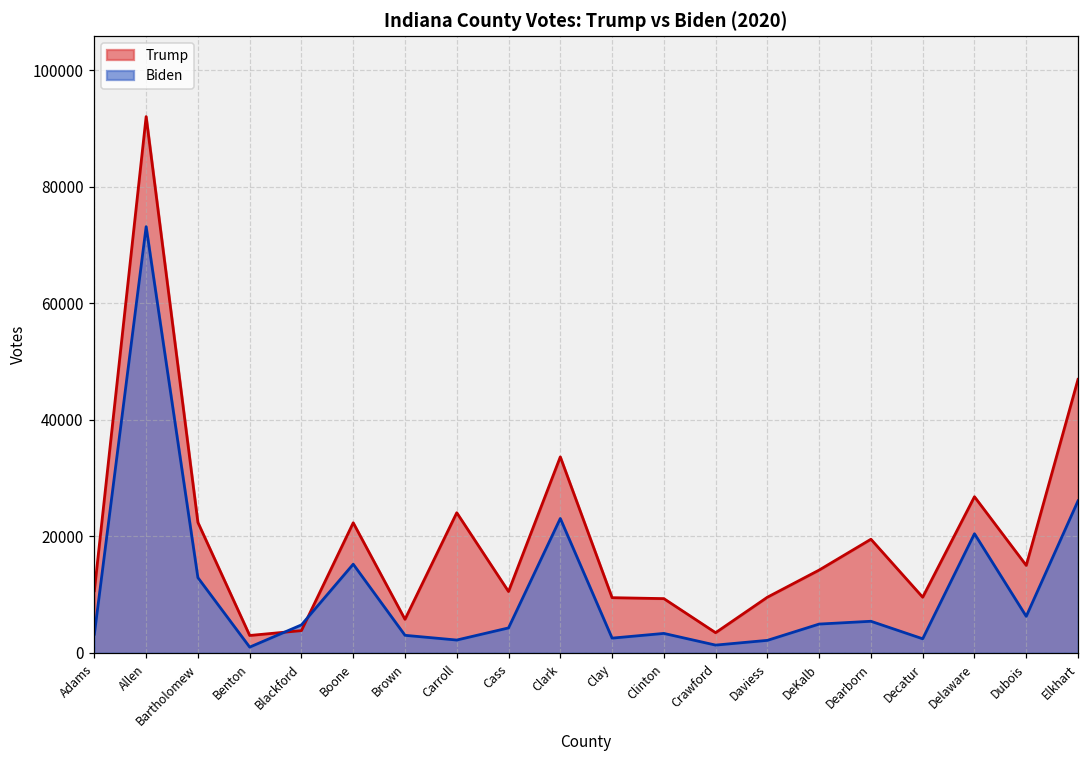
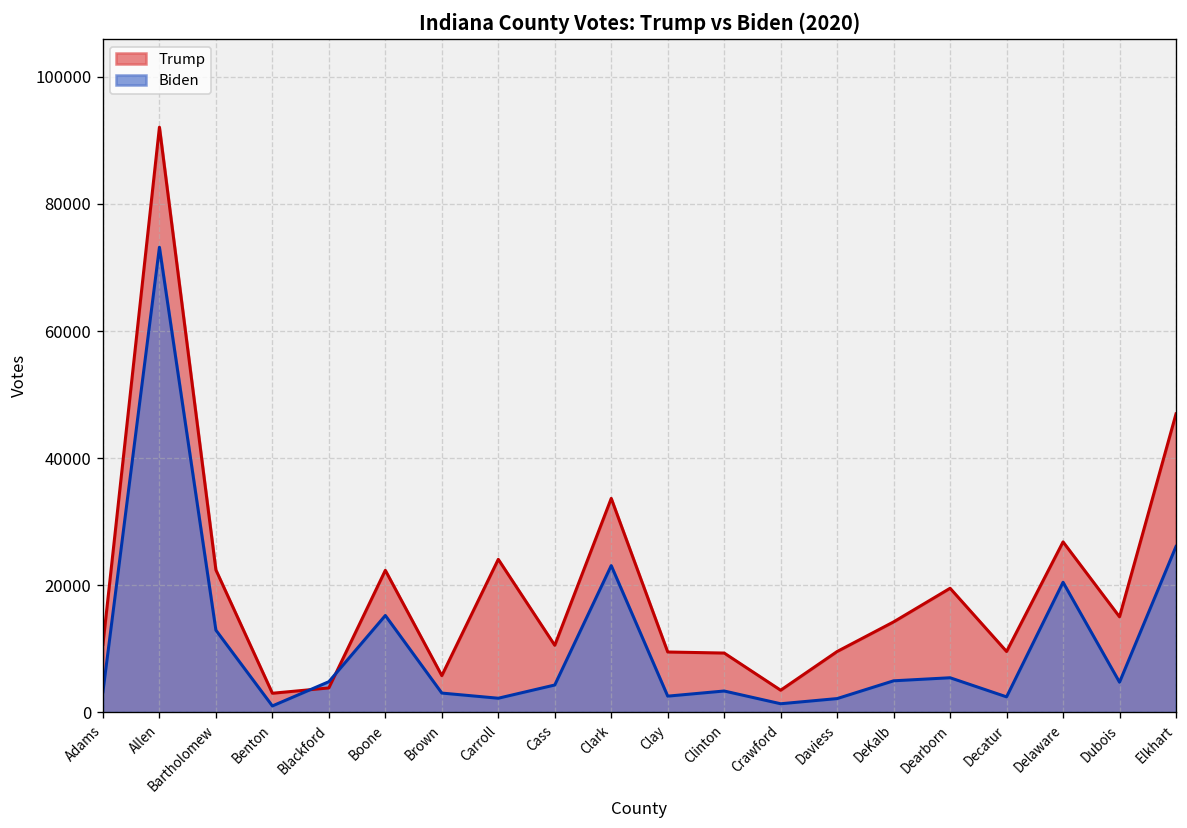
  {
    "Trump": {
      "Adams": 11000,
      "Allen": 92000,
      "Bartholomew": 22000,
      "Benton": 3000,
      "Blackford": 4000,
      "Boone": 22000,
      "Brown": 6000,
      "Carroll": 24000,
      "Cass": 11000,
      "Clark": 34000,
      "Clay": 9000,
      "Clinton": 9000,
      "Crawford": 3000,
      "Daviess": 10000,
      "DeKalb": 14000,
      "Dearborn": 20000,
      "Decatur": 10000,
      "Delaware": 27000,
      "Dubois": 15000,
      "Elkhart": 47000
    },
    "Biden": {
      "Adams": 3000,
      "Allen": 73000,
      "Bartholomew": 13000,
      "Benton": 1000,
      "Blackford": 5000,
      "Boone": 15000,
      "Brown": 3000,
      "Carroll": 2000,
      "Cass": 4000,
      "Clark": 23000,
      "Clay": 3000,
      "Clinton": 3000,
      "Crawford": 1000,
      "Daviess": 2000,
      "DeKalb": 5000,
      "Dearborn": 5000,
      "Decatur": 2000,
      "Delaware": 20000,
-     "Dubois": 6000,
+     "Dubois": 5000,
      "Elkhart": 26000
    }
  }
